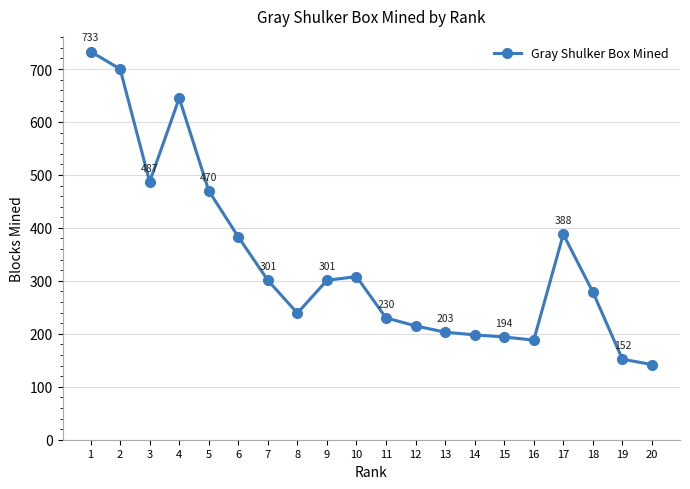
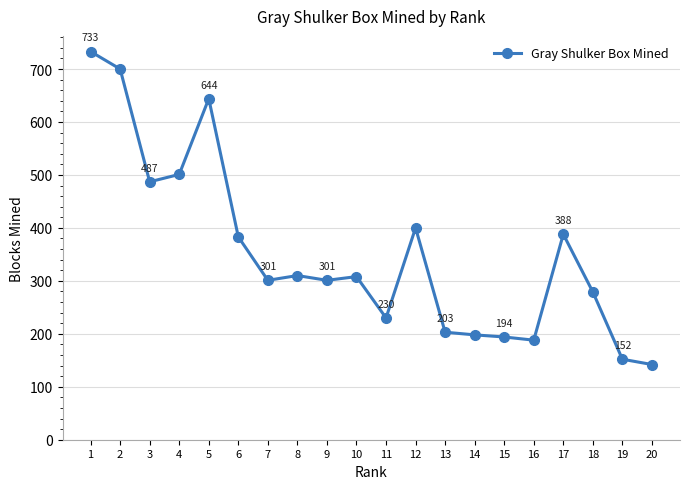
  {
    "1": 733,
    "3": 487,
-   "4": 650,
-   "5": 470,
+   "4": 500,
+   "5": 644,
    "7": 301,
-   "8": 240,
+   "8": 310,
    "9": 301,
    "11": 230,
-   "12": 220,
+   "12": 400,
    "13": 203,
    "15": 194,
    "17": 388,
    "19": 152
  }
